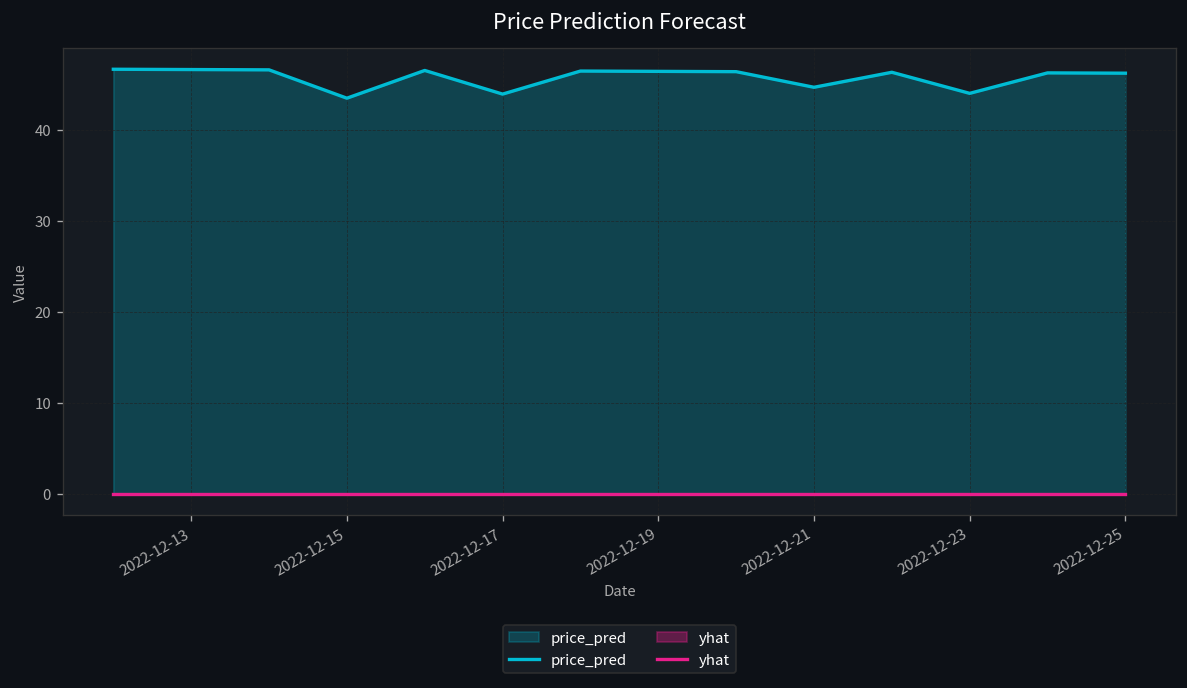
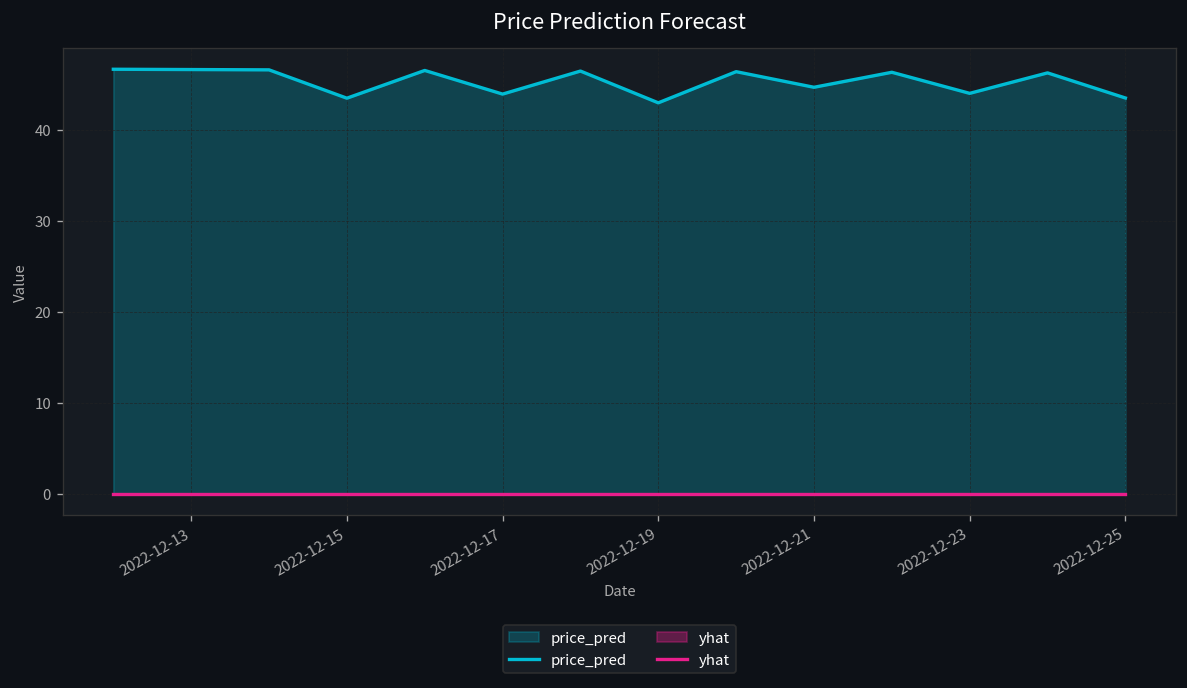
  {
    "price_pred": {
      "2022-12-13": 47,
      "2022-12-15": 43,
      "2022-12-17": 44,
-     "2022-12-19": 46,
+     "2022-12-19": 43,
      "2022-12-21": 45,
      "2022-12-23": 44,
-     "2022-12-25": 46
+     "2022-12-25": 43
    },
    "yhat": {
      "2022-12-13": 0,
      "2022-12-15": 0,
      "2022-12-17": 0,
      "2022-12-19": 0,
      "2022-12-21": 0,
      "2022-12-23": 0,
      "2022-12-25": 0
    }
  }
